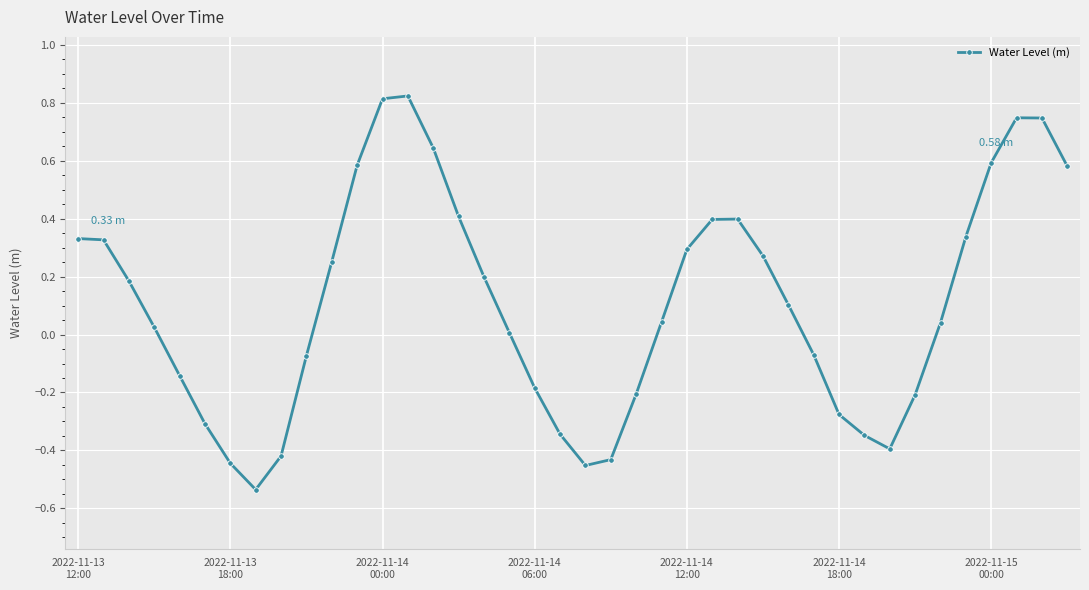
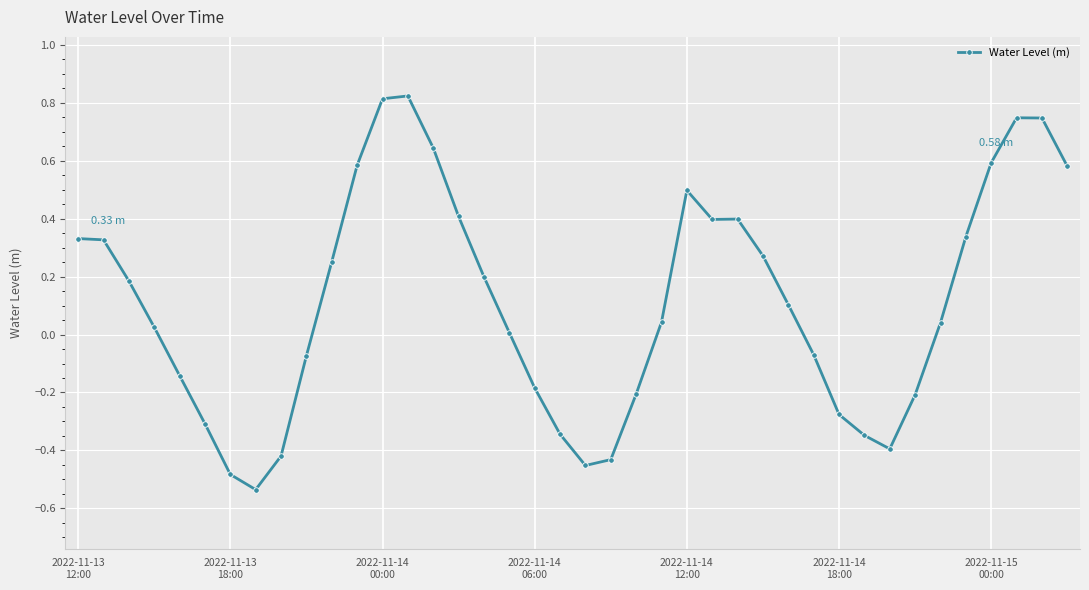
  {
-   "2022-11-13 18:00": -0.44,
+   "2022-11-13 18:00": -0.48,
    "2022-11-14 00:00": 0.81,
    "2022-11-14 06:00": -0.18,
-   "2022-11-14 12:00": 0.29,
+   "2022-11-14 12:00": 0.50,
    "2022-11-14 18:00": -0.28
  }
